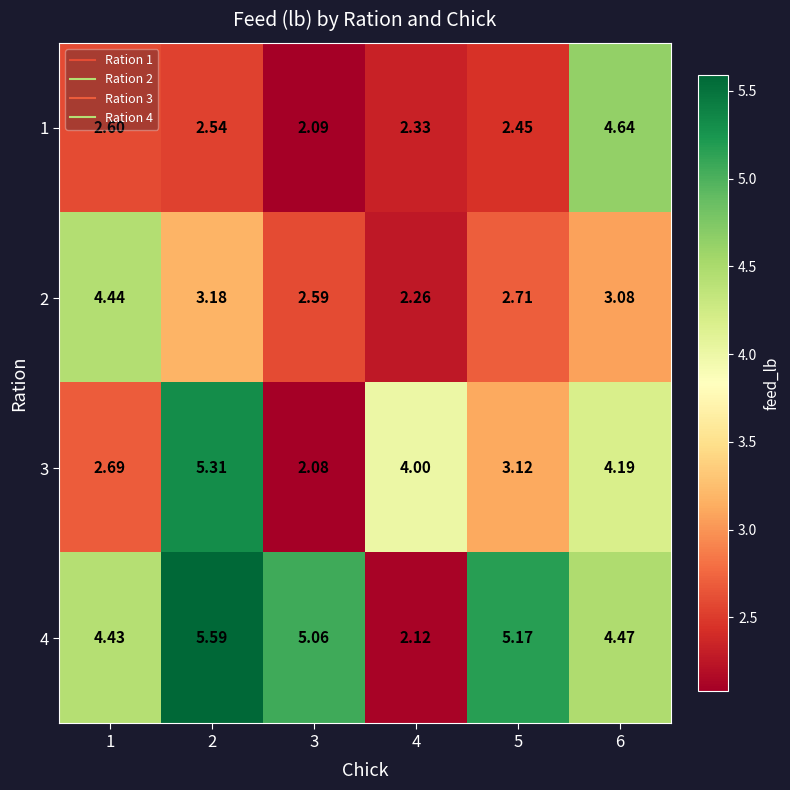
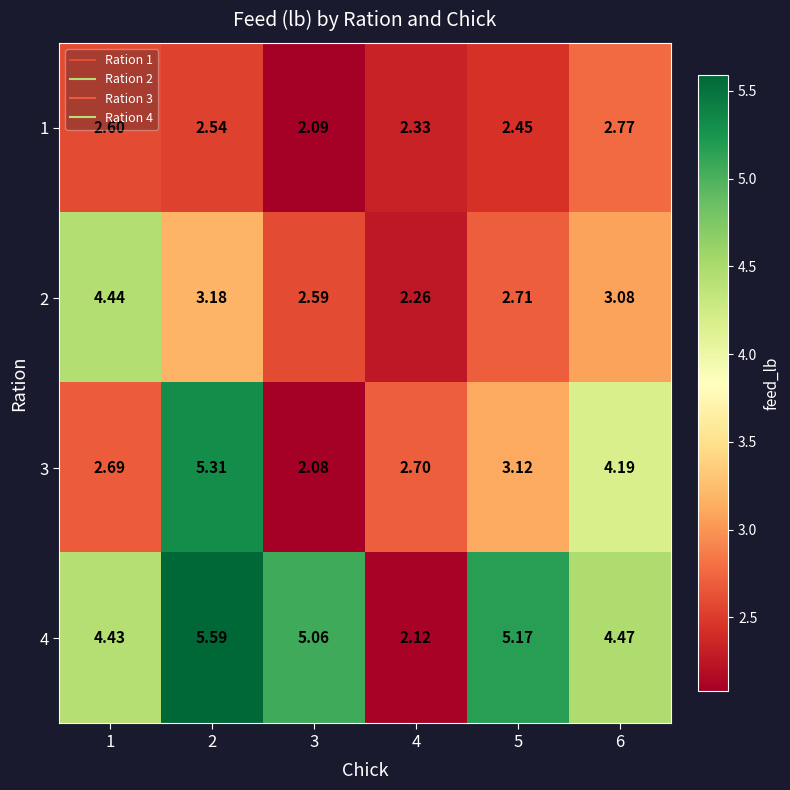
  {
    "1": {
      "2": 2.54,
      "3": 2.09,
      "4": 2.33,
      "5": 2.45,
-     "6": 4.64
+     "6": 2.77
    },
    "2": {
      "1": 4.44,
      "2": 3.18,
      "3": 2.59,
      "4": 2.26,
      "5": 2.71,
      "6": 3.08
    },
    "3": {
      "1": 2.69,
      "2": 5.31,
      "3": 2.08,
-     "4": 4.00,
+     "4": 2.70,
      "5": 3.12,
      "6": 4.19
    },
    "4": {
      "1": 4.43,
      "2": 5.59,
      "3": 5.06,
      "4": 2.12,
      "5": 5.17,
      "6": 4.47
    }
  }
